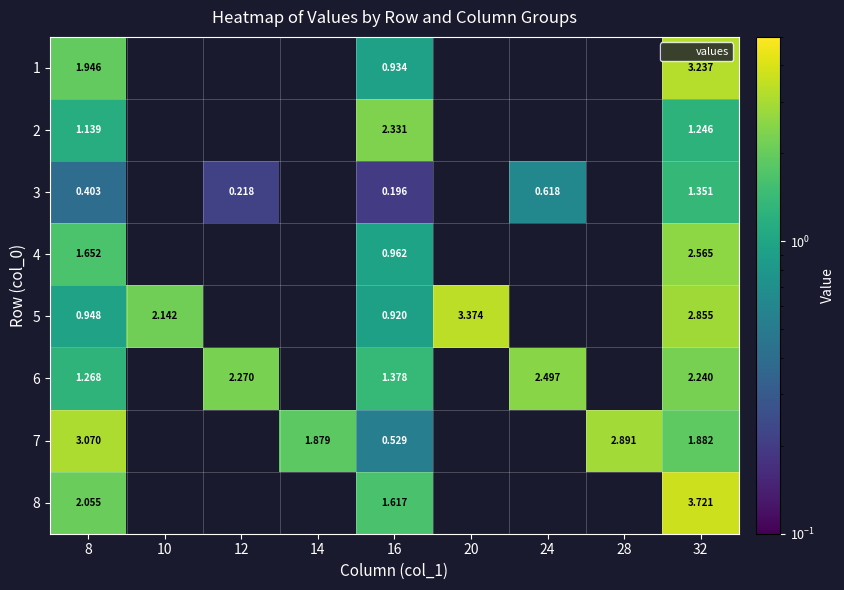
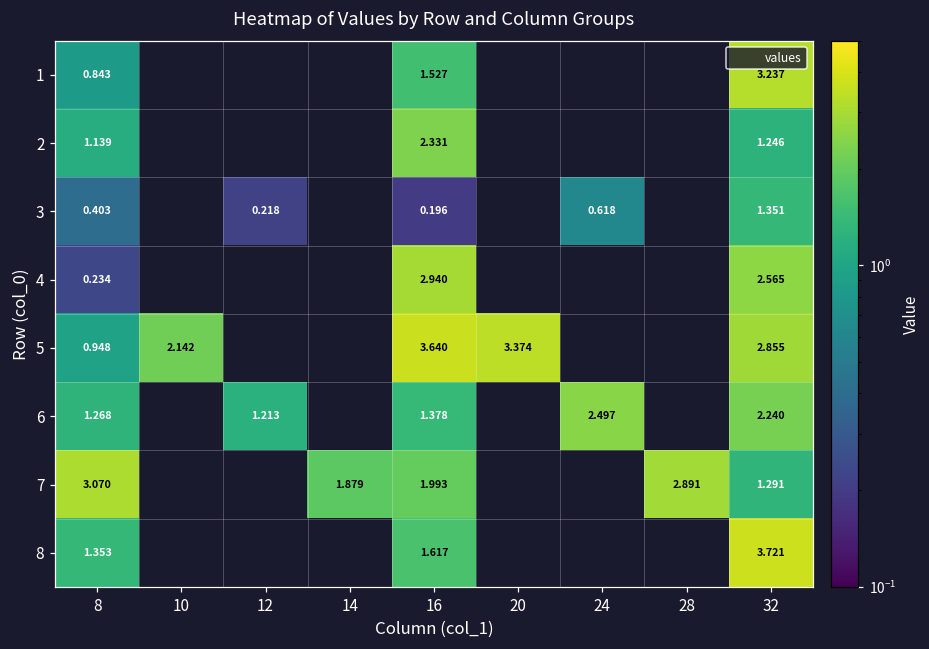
  {
    "1": {
-     "8": 1.946,
-     "16": 0.934,
+     "8": 0.843,
+     "16": 1.527,
      "32": 3.237
    },
    "2": {
      "8": 1.139,
      "16": 2.331,
      "32": 1.246
    },
    "3": {
      "8": 0.403,
      "12": 0.218,
      "16": 0.196,
      "24": 0.618,
      "32": 1.351
    },
    "4": {
-     "8": 1.652,
-     "16": 0.962,
+     "8": 0.234,
+     "16": 2.940,
      "32": 2.565
    },
    "5": {
      "8": 0.948,
      "10": 2.142,
-     "16": 0.920,
+     "16": 3.640,
      "20": 3.374,
      "32": 2.855
    },
    "6": {
      "8": 1.268,
-     "12": 2.270,
+     "12": 1.213,
      "16": 1.378,
      "24": 2.497,
      "32": 2.240
    },
    "7": {
      "8": 3.070,
      "14": 1.879,
-     "16": 0.529,
+     "16": 1.993,
      "28": 2.891,
-     "32": 1.882
+     "32": 1.291
    },
    "8": {
-     "8": 2.055,
+     "8": 1.353,
      "16": 1.617,
      "32": 3.721
    }
  }
